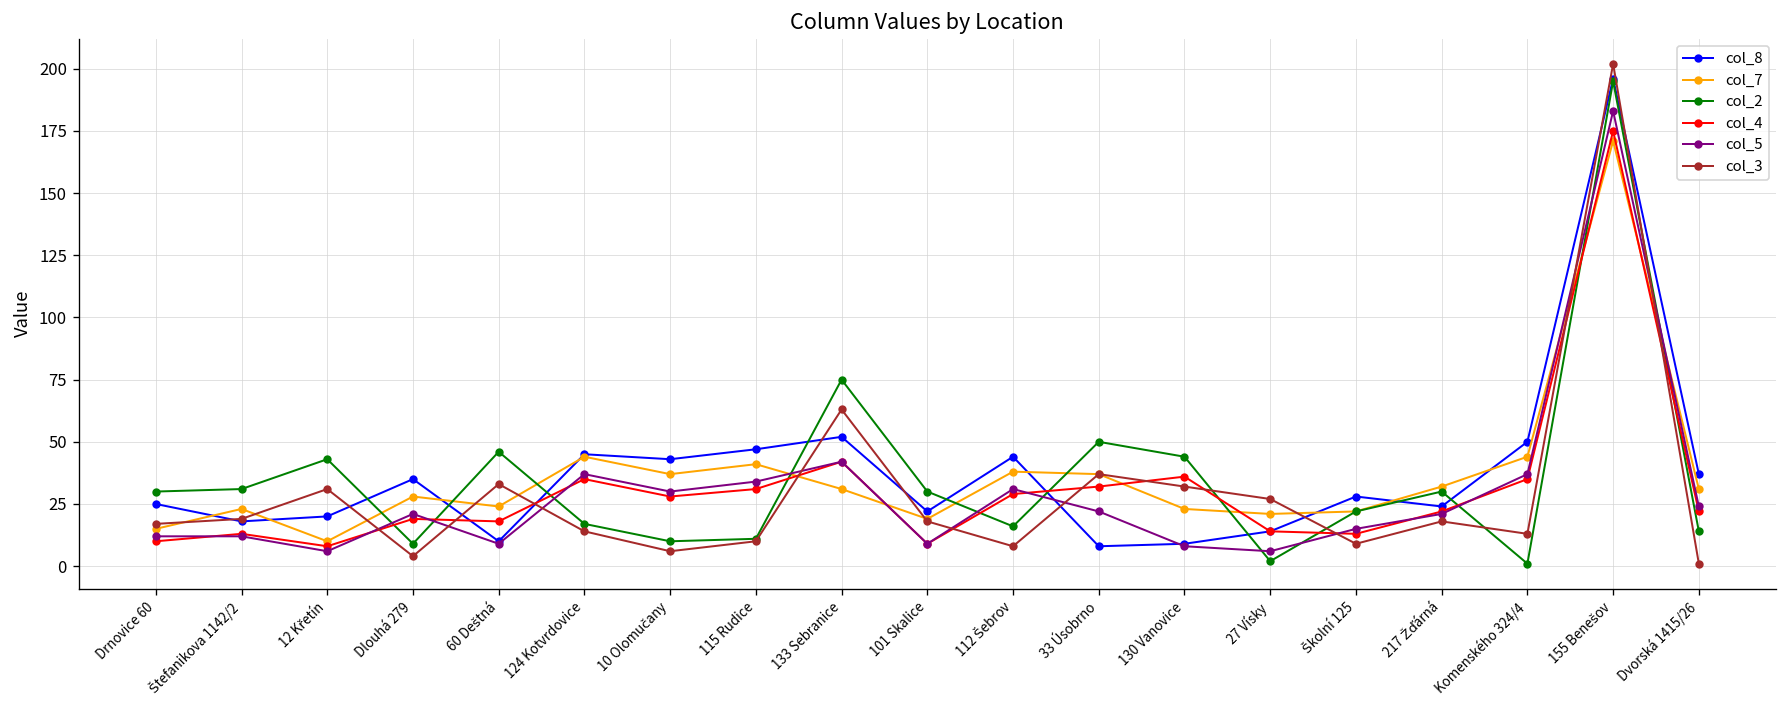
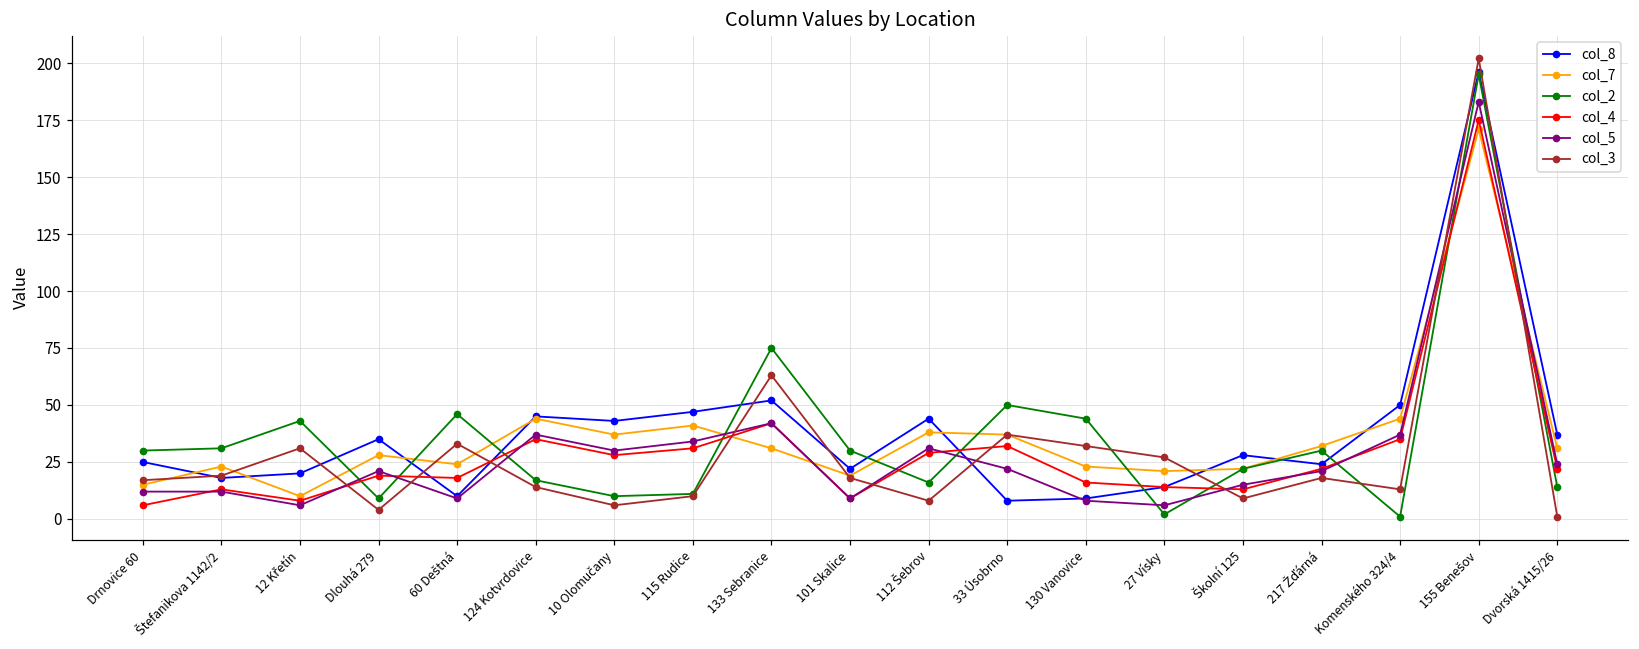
  {
    "col_8": {
      "Drnovice 60": 25,
      "12 Křetín": 20,
      "Dlouhá 279": 35,
      "10 Olomučany": 43,
      "115 Rudice": 47,
      "133 Sebranice": 52,
      "101 Skalice": 22,
      "112 Šebrov": 44,
      "33 Úsobrno": 8,
      "Školní 125": 28,
      "217 Žďárná": 24,
      "Komenského 324/4": 50,
      "Dvorská 1415/26": 37
    },
    "col_7": {
      "Drnovice 60": 15,
      "Štefanikova 1142/2": 23,
      "12 Křetín": 10,
      "Dlouhá 279": 28,
      "60 Deštná": 24,
      "10 Olomučany": 37,
      "115 Rudice": 41,
      "133 Sebranice": 31,
      "112 Šebrov": 38,
      "130 Vanovice": 23,
      "27 Vísky": 21,
      "217 Žďárná": 32,
      "Komenského 324/4": 44,
      "155 Benešov": 171,
      "Dvorská 1415/26": 31
    },
    "col_2": {
      "Drnovice 60": 30,
      "Štefanikova 1142/2": 31,
      "12 Křetín": 43,
      "Dlouhá 279": 9,
      "60 Deštná": 46,
      "124 Kotvrdovice": 17,
      "10 Olomučany": 10,
      "133 Sebranice": 75,
      "101 Skalice": 30,
      "112 Šebrov": 16,
      "33 Úsobrno": 50,
      "130 Vanovice": 44,
      "27 Vísky": 2,
      "217 Žďárná": 30,
      "Komenského 324/4": 1,
      "Dvorská 1415/26": 14
    },
    "col_4": {
-     "Drnovice 60": 10,
+     "Drnovice 60": 6,
      "12 Křetín": 8,
      "Dlouhá 279": 19,
      "60 Deštná": 18,
      "124 Kotvrdovice": 35,
      "10 Olomučany": 28,
      "115 Rudice": 31,
      "112 Šebrov": 29,
      "33 Úsobrno": 32,
-     "130 Vanovice": 36,
+     "130 Vanovice": 16,
      "Školní 125": 13,
      "Komenského 324/4": 35,
      "155 Benešov": 175,
      "Dvorská 1415/26": 22
    },
    "col_5": {
      "Drnovice 60": 12,
      "12 Křetín": 6,
      "Dlouhá 279": 21,
      "124 Kotvrdovice": 37,
      "10 Olomučany": 30,
      "115 Rudice": 34,
      "112 Šebrov": 31,
      "33 Úsobrno": 22,
      "27 Vísky": 6,
      "Školní 125": 15,
      "Komenského 324/4": 37,
      "155 Benešov": 183,
      "Dvorská 1415/26": 24
    },
    "col_3": {
      "Drnovice 60": 17,
      "12 Křetín": 31,
      "Dlouhá 279": 4,
      "60 Deštná": 33,
      "124 Kotvrdovice": 14,
      "10 Olomučany": 6,
      "133 Sebranice": 63,
      "112 Šebrov": 8,
      "130 Vanovice": 32,
      "27 Vísky": 27,
      "Školní 125": 9,
      "217 Žďárná": 18,
      "Komenského 324/4": 13,
      "155 Benešov": 202,
      "Dvorská 1415/26": 1
    }
  }
